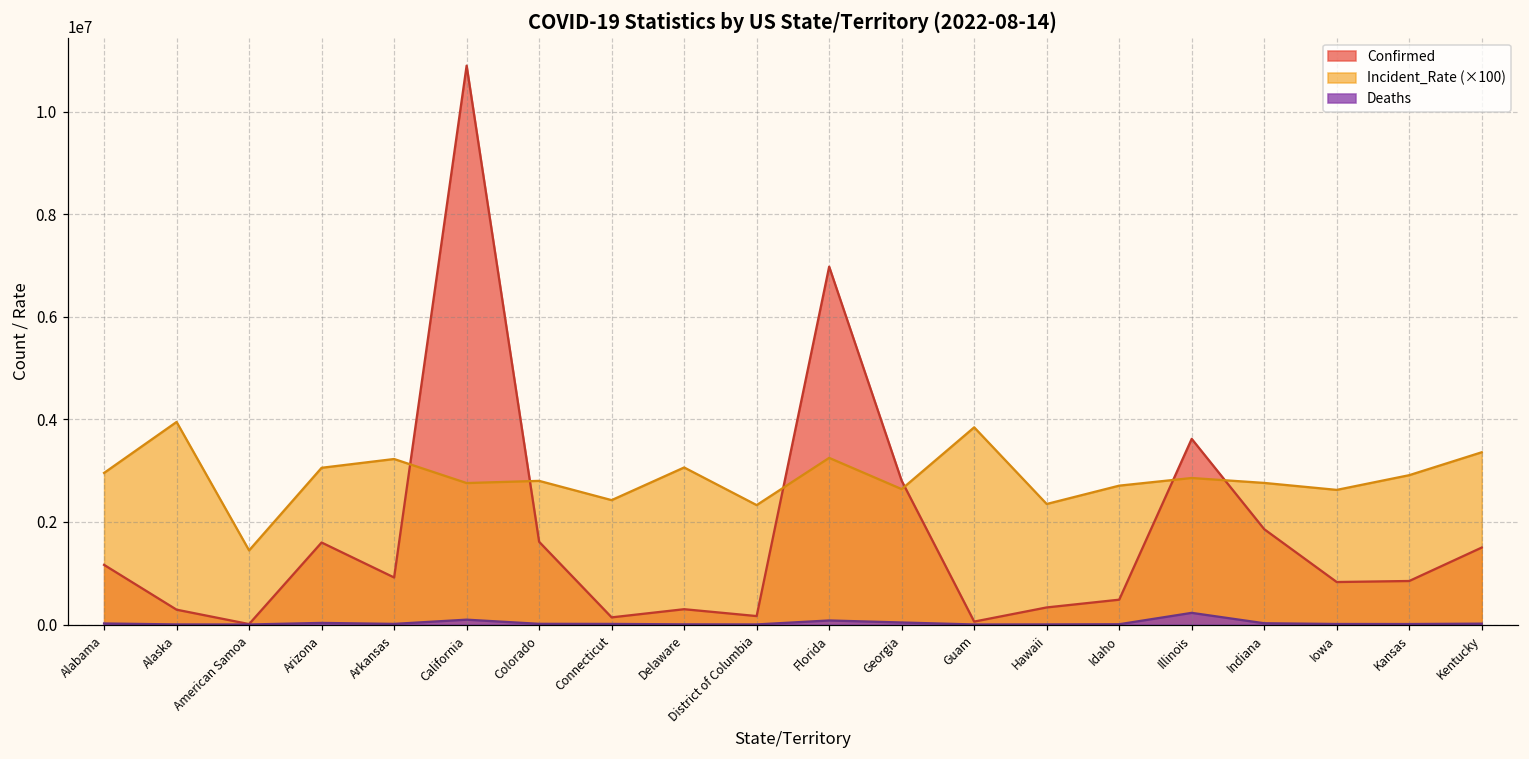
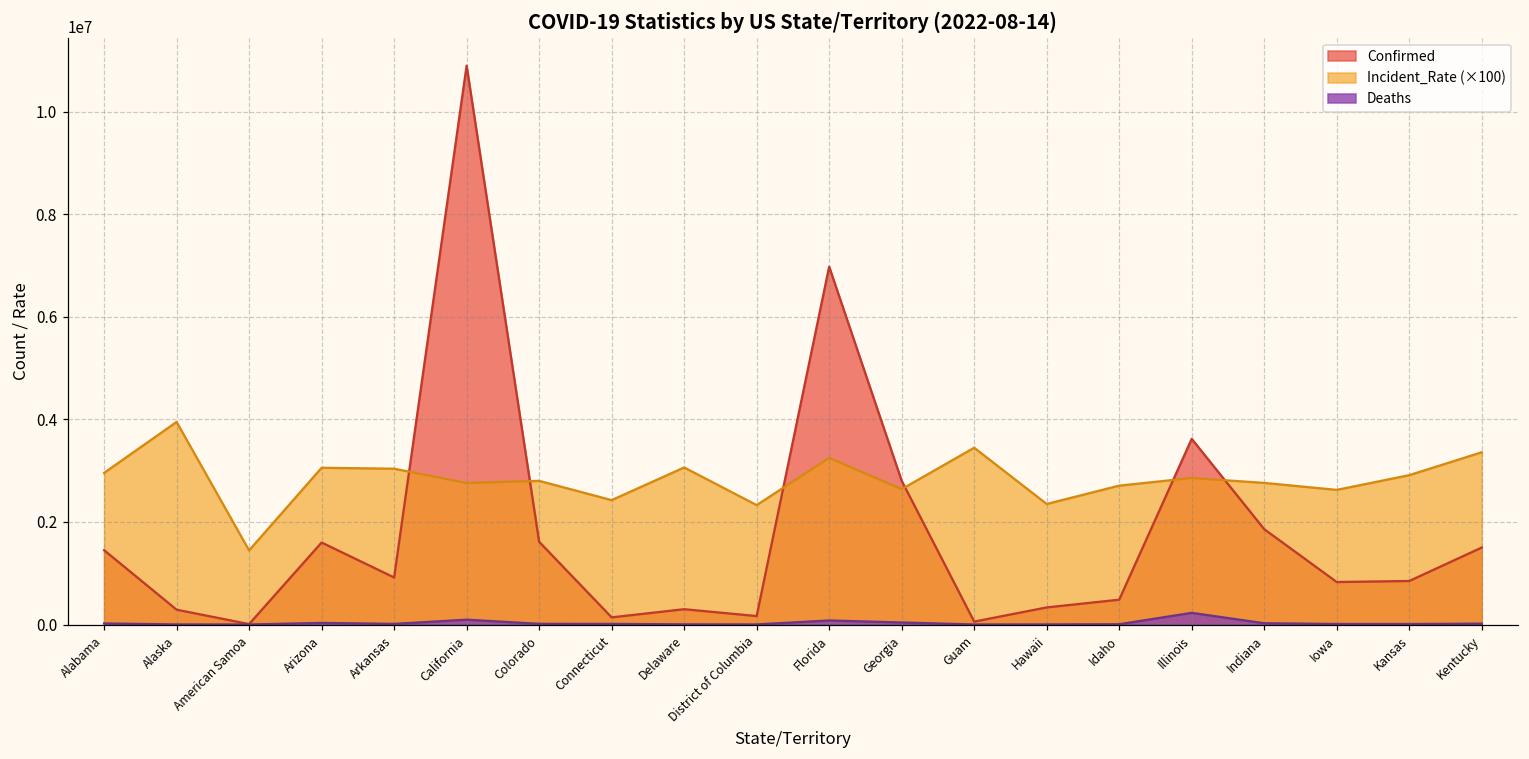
  {
    "Confirmed": {
-     "Alabama": 1200000,
+     "Alabama": 1400000,
      "Alaska": 300000,
      "Arizona": 1600000,
      "Arkansas": 900000,
      "California": 10900000,
      "Colorado": 1600000,
      "Connecticut": 100000,
      "Delaware": 300000,
      "District of Columbia": 200000,
      "Florida": 7000000,
      "Georgia": 2800000,
      "Guam": 100000,
      "Hawaii": 300000,
      "Idaho": 500000,
      "Illinois": 3600000,
      "Indiana": 1900000,
      "Iowa": 800000,
      "Kansas": 800000,
      "Kentucky": 1500000
    },
    "Incident_Rate (×100)": {
      "Alabama": 3000000,
      "Alaska": 4000000,
      "American Samoa": 1400000,
      "Arizona": 3100000,
-     "Arkansas": 3200000,
+     "Arkansas": 3000000,
      "California": 2800000,
      "Colorado": 2800000,
      "Connecticut": 2400000,
      "Delaware": 3100000,
      "District of Columbia": 2300000,
      "Florida": 3200000,
      "Georgia": 2600000,
-     "Guam": 3800000,
+     "Guam": 3400000,
      "Hawaii": 2400000,
      "Idaho": 2700000,
      "Illinois": 2900000,
      "Indiana": 2800000,
      "Iowa": 2600000,
      "Kansas": 2900000,
      "Kentucky": 3400000
    },
    "Deaths": {
      "Alabama": 0,
      "Alaska": 0,
      "Arizona": 0,
      "Arkansas": 0,
      "California": 100000,
      "Colorado": 0,
      "Connecticut": 0,
      "Delaware": 0,
      "District of Columbia": 0,
      "Florida": 100000,
      "Georgia": 0,
      "Guam": 0,
      "Hawaii": 0,
      "Idaho": 0,
      "Illinois": 200000,
      "Indiana": 0,
      "Iowa": 0,
      "Kansas": 0,
      "Kentucky": 0
    }
  }
